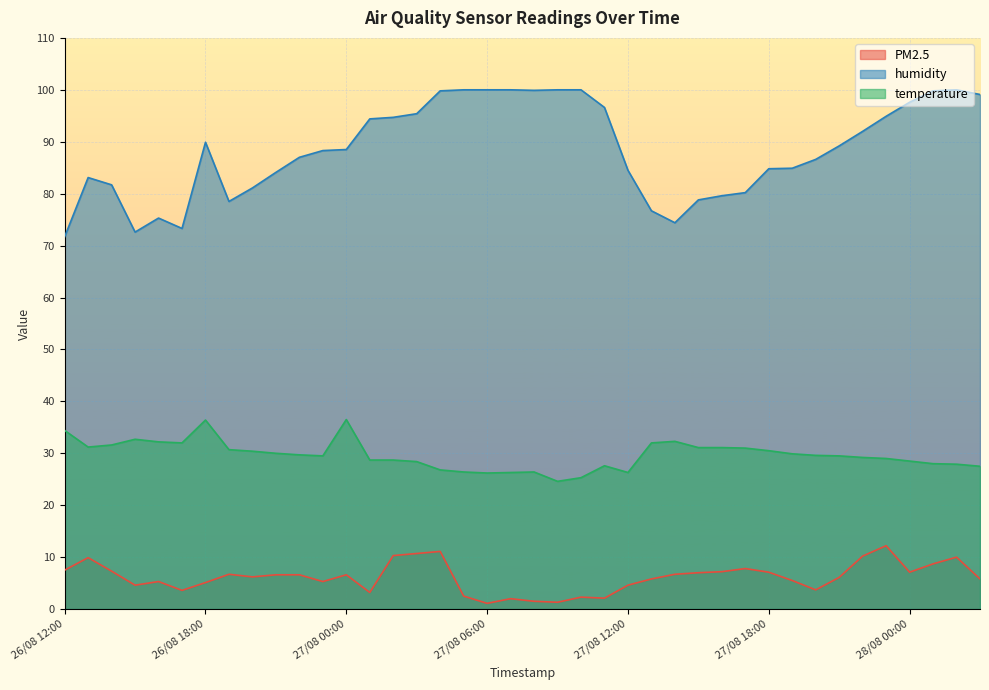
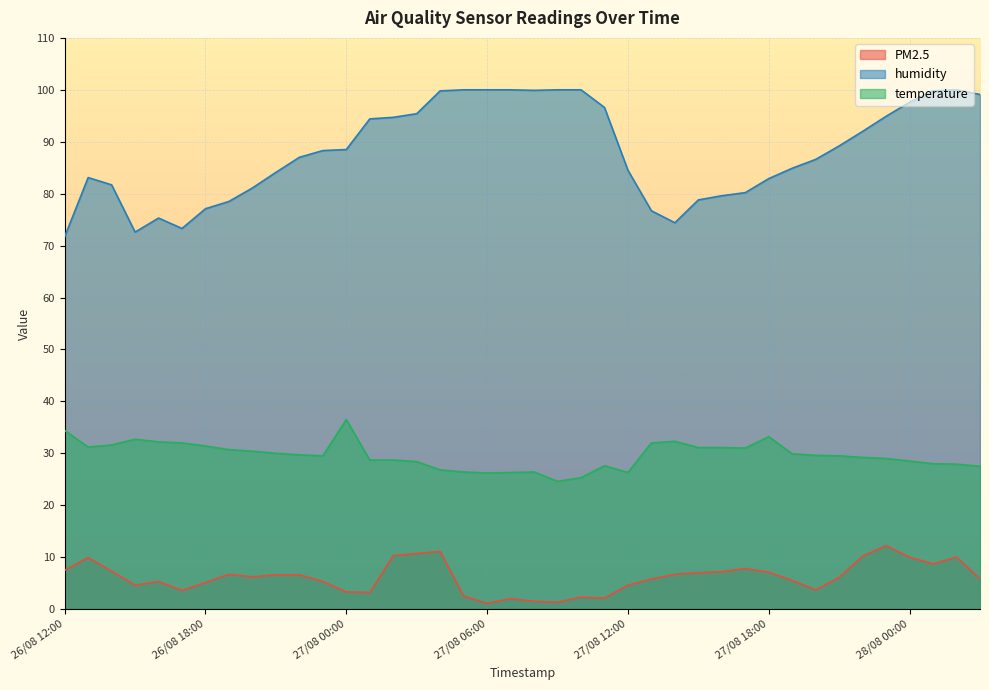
  {
    "PM2.5": {
      "26/08 12:00": 8,
      "26/08 18:00": 5,
-     "27/08 00:00": 7,
+     "27/08 00:00": 3,
      "27/08 06:00": 1,
      "27/08 12:00": 5,
      "27/08 18:00": 7,
-     "28/08 00:00": 7
+     "28/08 00:00": 10
    },
    "humidity": {
      "26/08 12:00": 72,
-     "26/08 18:00": 90,
+     "26/08 18:00": 77,
      "27/08 00:00": 89,
      "27/08 06:00": 100,
      "27/08 12:00": 85,
-     "27/08 18:00": 85
+     "27/08 18:00": 83
    },
    "temperature": {
      "26/08 12:00": 34,
-     "26/08 18:00": 36,
+     "26/08 18:00": 31,
      "27/08 00:00": 37,
      "27/08 06:00": 26,
      "27/08 12:00": 26,
-     "27/08 18:00": 31,
+     "27/08 18:00": 33,
      "28/08 00:00": 29
    }
  }
